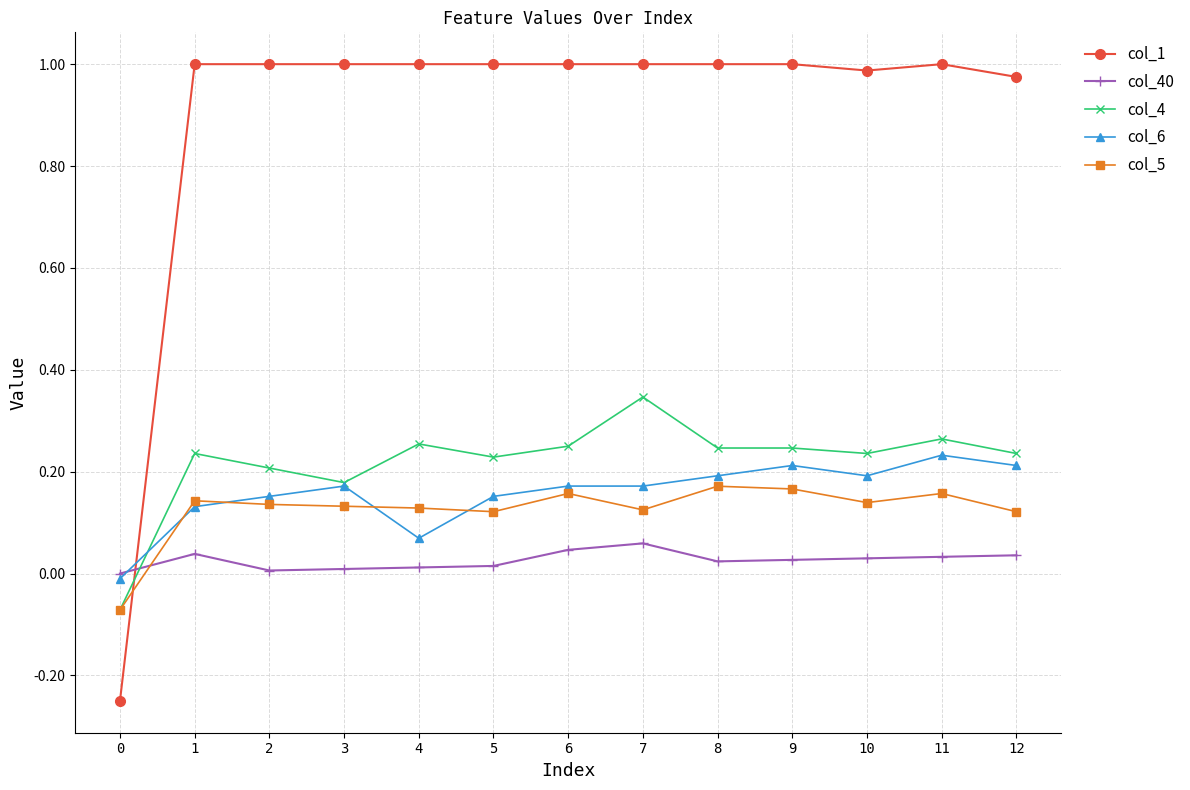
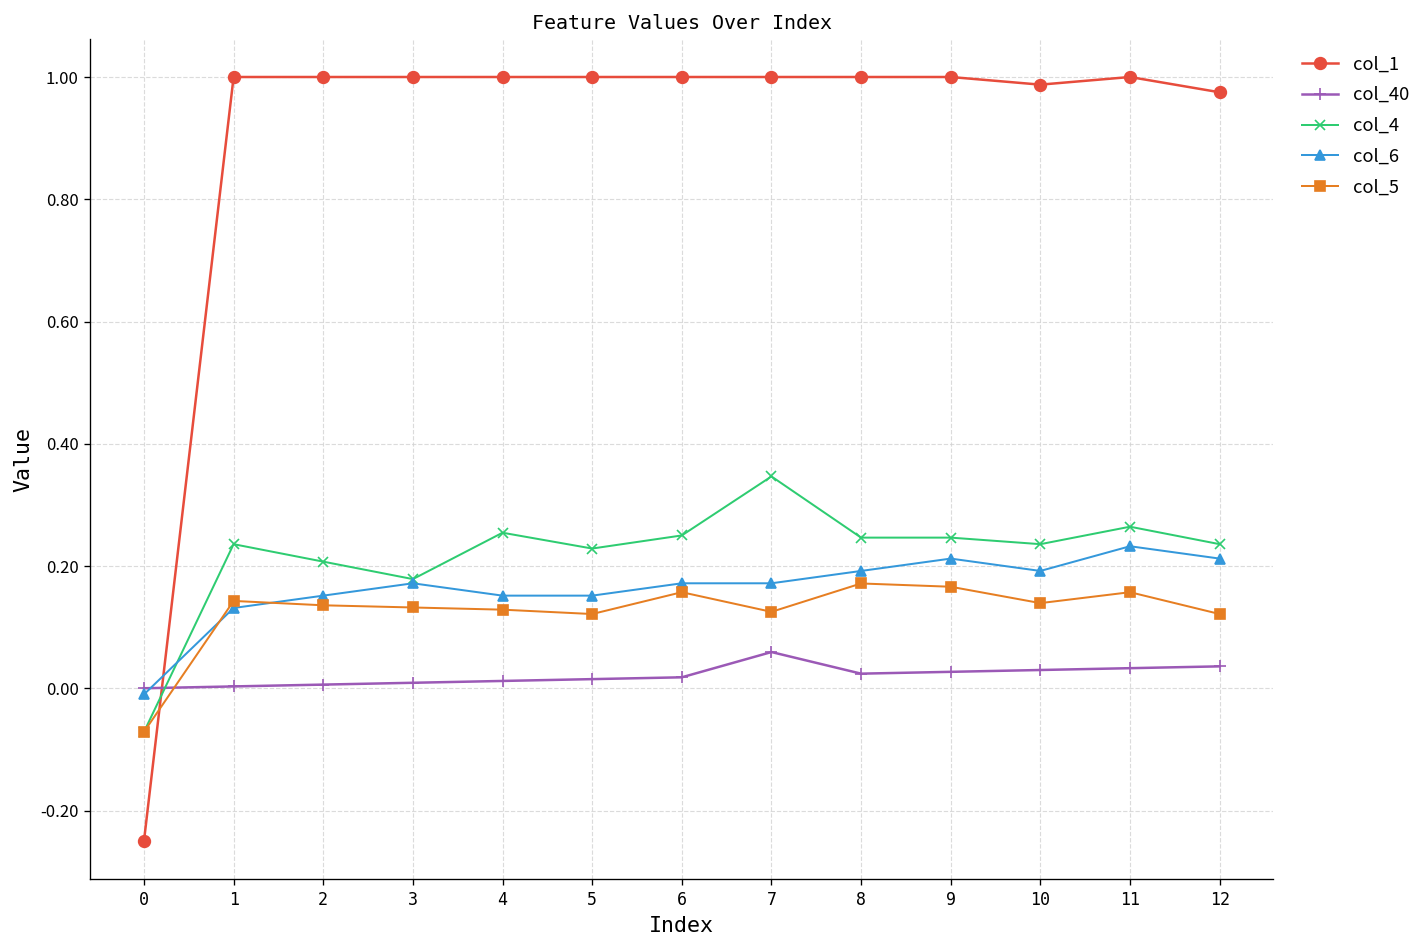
  {
    "col_40": {
      "0": 0.00,
-     "1": 0.04,
+     "1": 0.00,
      "2": 0.01,
      "3": 0.01,
      "4": 0.01,
      "5": 0.01,
-     "6": 0.05,
+     "6": 0.02,
      "7": 0.06,
      "8": 0.02,
      "9": 0.03,
      "10": 0.03,
      "11": 0.03,
      "12": 0.04
    },
    "col_4": {
      "1": 0.24,
      "2": 0.21,
      "3": 0.18,
      "4": 0.25,
      "5": 0.23,
      "6": 0.25,
      "7": 0.35,
      "8": 0.25,
      "9": 0.25,
      "10": 0.24,
      "11": 0.26,
      "12": 0.24
    },
    "col_6": {
      "0": -0.01,
      "1": 0.13,
      "2": 0.15,
      "3": 0.17,
-     "4": 0.07,
+     "4": 0.15,
      "5": 0.15,
      "6": 0.17,
      "7": 0.17,
      "8": 0.19,
      "9": 0.21,
      "10": 0.19,
      "11": 0.23,
      "12": 0.21
    }
  }
